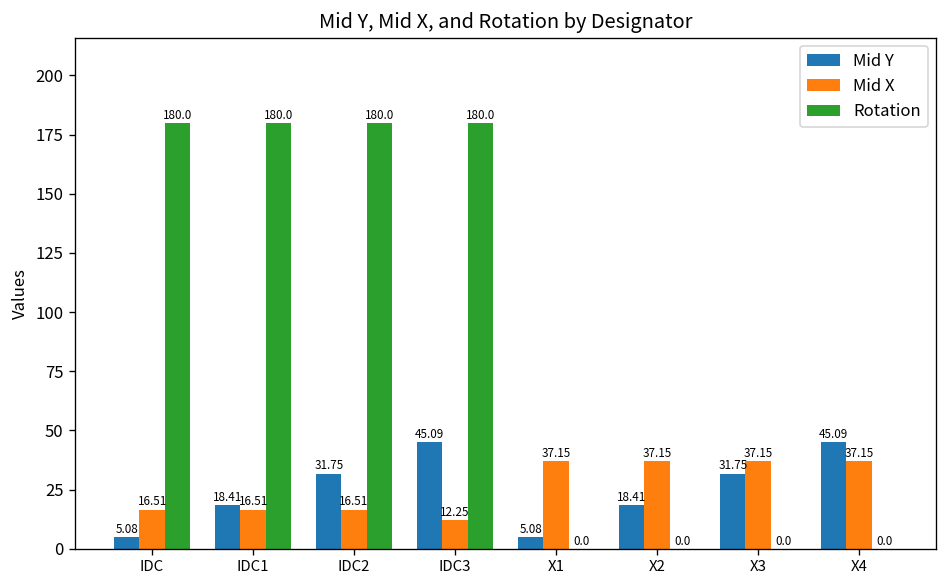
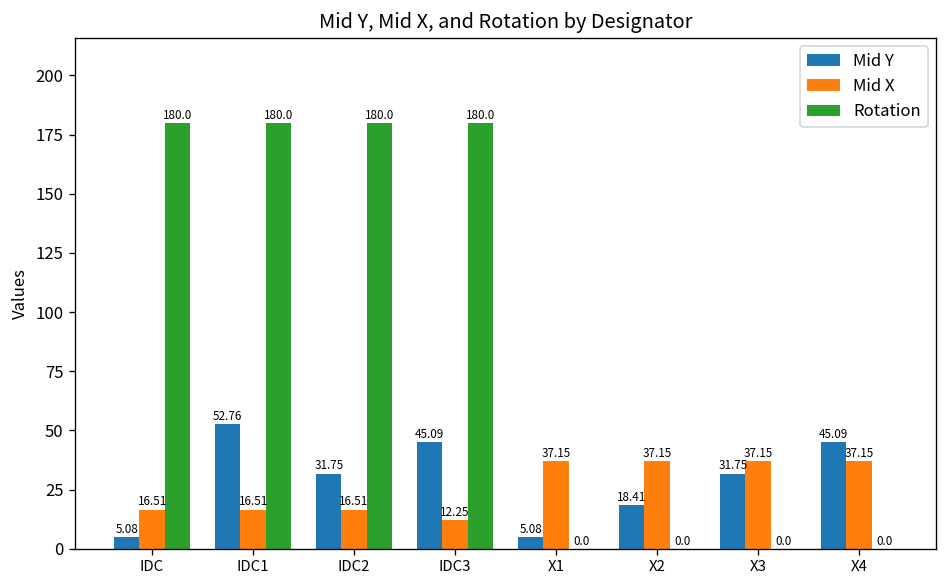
  {
    "Mid Y": {
      "IDC": 5.08,
-     "IDC1": 18.41,
+     "IDC1": 52.76,
      "IDC2": 31.75,
      "IDC3": 45.09,
      "X1": 5.08,
      "X2": 18.41,
      "X3": 31.75,
      "X4": 45.09
    },
    "Mid X": {
      "IDC": 16.51,
      "IDC1": 16.51,
      "IDC2": 16.51,
      "IDC3": 12.25,
      "X1": 37.15,
      "X2": 37.15,
      "X3": 37.15,
      "X4": 37.15
    },
    "Rotation": {
      "IDC": 180.0,
      "IDC1": 180.0,
      "IDC2": 180.0,
      "IDC3": 180.0,
      "X1": 0.0,
      "X2": 0.0,
      "X3": 0.0,
      "X4": 0.0
    }
  }
